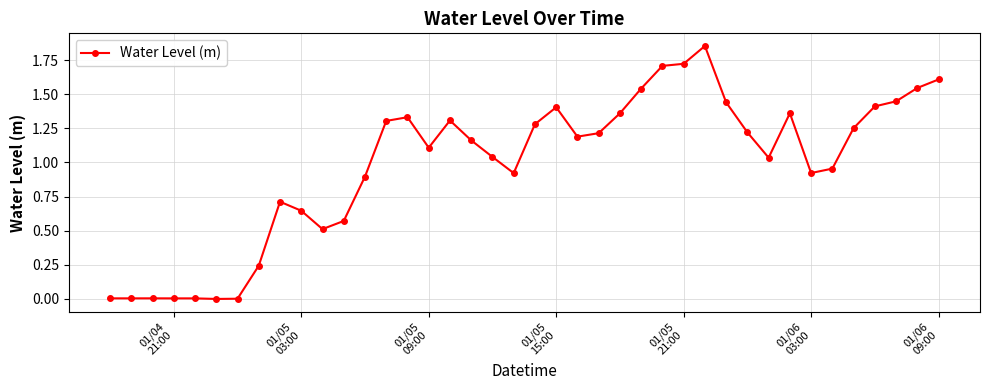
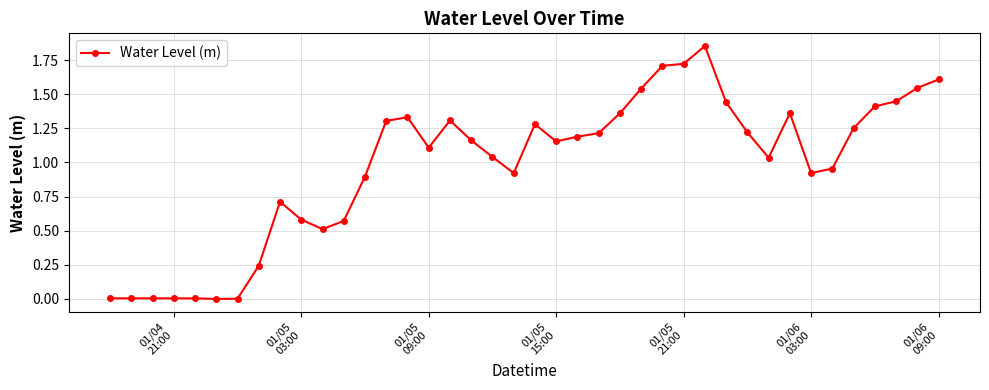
  {
    "01/04 21:00": 0.00,
-   "01/05 03:00": 0.65,
+   "01/05 03:00": 0.58,
    "01/05 09:00": 1.11,
-   "01/05 15:00": 1.40,
+   "01/05 15:00": 1.15,
    "01/05 21:00": 1.72,
    "01/06 03:00": 0.92,
    "01/06 09:00": 1.61
  }
